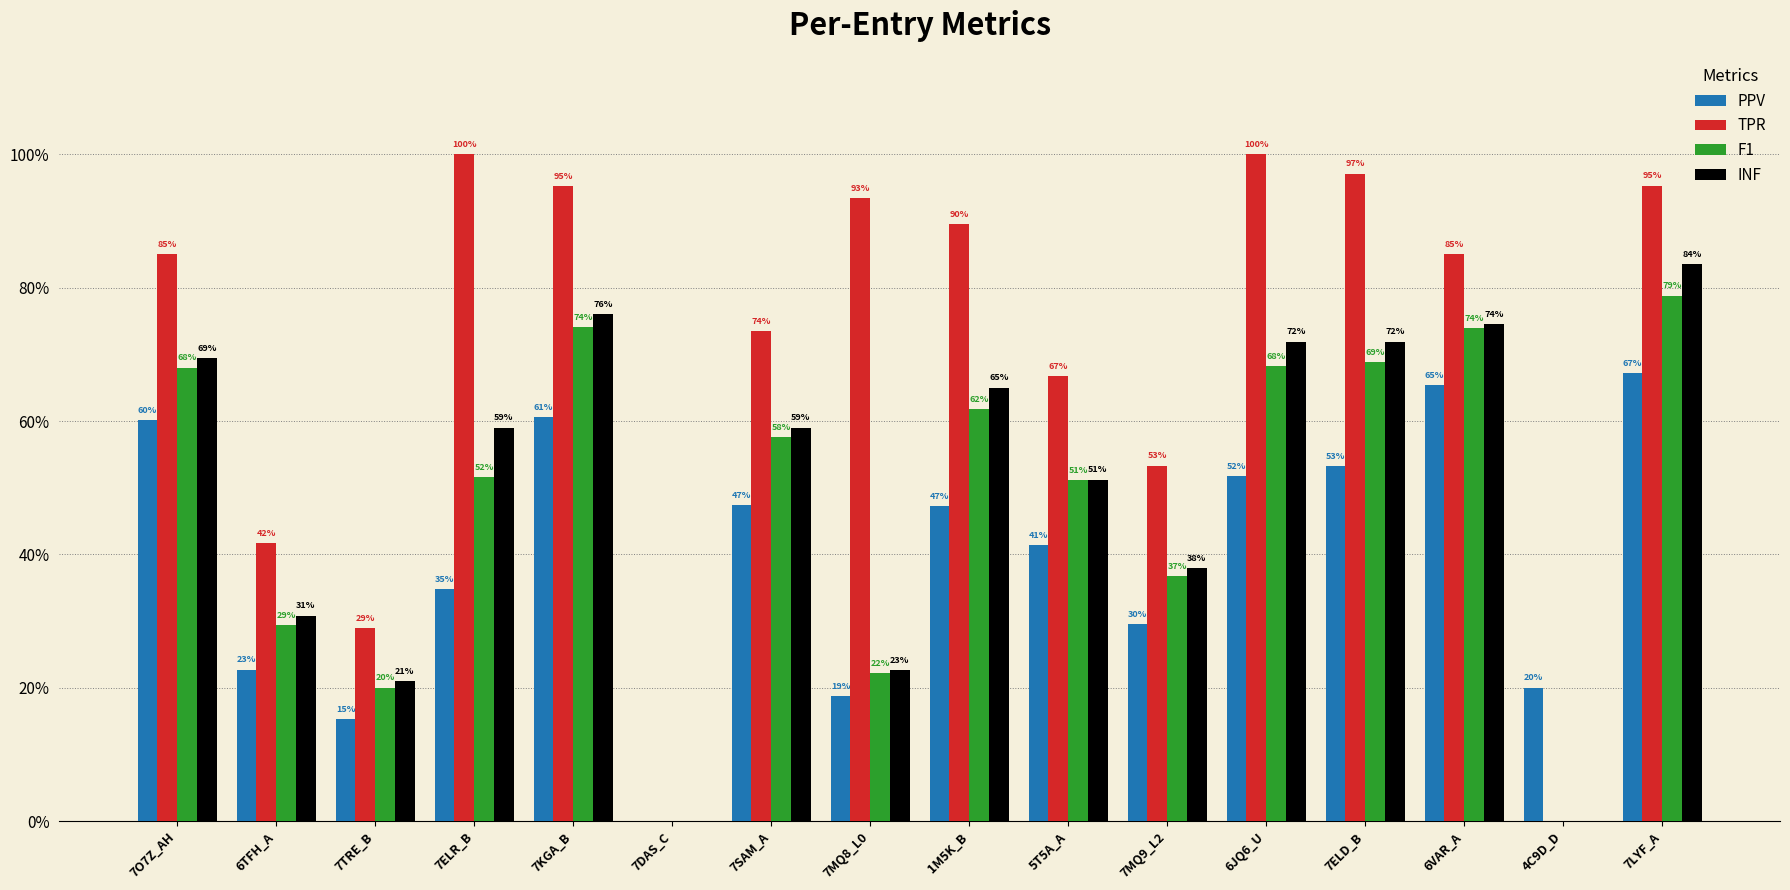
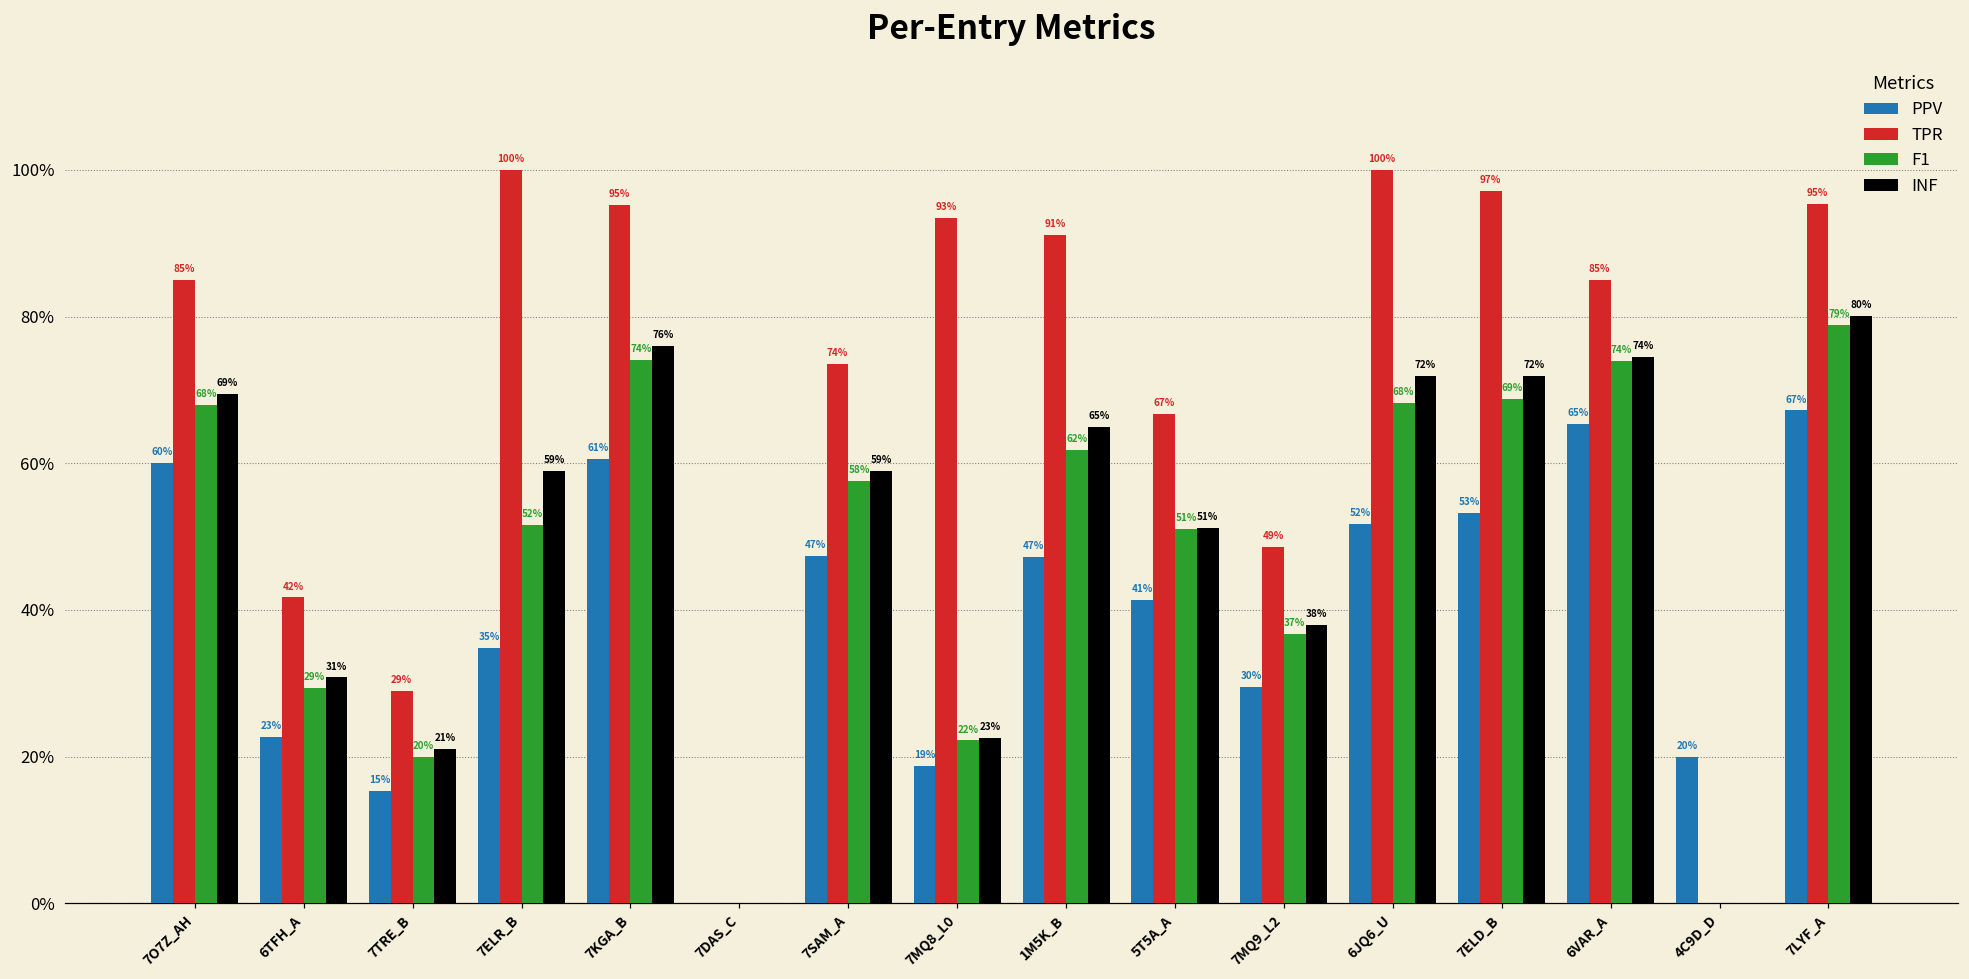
  {
    "PPV": {
      "7O7Z_AH": "60%",
      "6TFH_A": "23%",
      "7TRE_B": "15%",
      "7ELR_B": "35%",
      "7KGA_B": "61%",
      "7SAM_A": "47%",
      "7MQ8_L0": "19%",
      "1M5K_B": "47%",
      "5T5A_A": "41%",
      "7MQ9_L2": "30%",
      "6JQ6_U": "52%",
      "7ELD_B": "53%",
      "6VAR_A": "65%",
      "4C9D_D": "20%",
      "7LYF_A": "67%"
    },
    "TPR": {
      "7O7Z_AH": "85%",
      "6TFH_A": "42%",
      "7TRE_B": "29%",
      "7ELR_B": "100%",
      "7KGA_B": "95%",
      "7SAM_A": "74%",
      "7MQ8_L0": "93%",
-     "1M5K_B": "90%",
+     "1M5K_B": "91%",
      "5T5A_A": "67%",
-     "7MQ9_L2": "53%",
+     "7MQ9_L2": "49%",
      "6JQ6_U": "100%",
      "7ELD_B": "97%",
      "6VAR_A": "85%",
      "7LYF_A": "95%"
    },
    "F1": {
      "7O7Z_AH": "68%",
      "6TFH_A": "29%",
      "7TRE_B": "20%",
      "7ELR_B": "52%",
      "7KGA_B": "74%",
      "7SAM_A": "58%",
      "7MQ8_L0": "22%",
      "1M5K_B": "62%",
      "5T5A_A": "51%",
      "7MQ9_L2": "37%",
      "6JQ6_U": "68%",
      "7ELD_B": "69%",
      "6VAR_A": "74%",
      "7LYF_A": "79%"
    },
    "INF": {
      "7O7Z_AH": "69%",
      "6TFH_A": "31%",
      "7TRE_B": "21%",
      "7ELR_B": "59%",
      "7KGA_B": "76%",
      "7SAM_A": "59%",
      "7MQ8_L0": "23%",
      "1M5K_B": "65%",
      "5T5A_A": "51%",
      "7MQ9_L2": "38%",
      "6JQ6_U": "72%",
      "7ELD_B": "72%",
      "6VAR_A": "74%",
-     "7LYF_A": "84%"
+     "7LYF_A": "80%"
    }
  }
